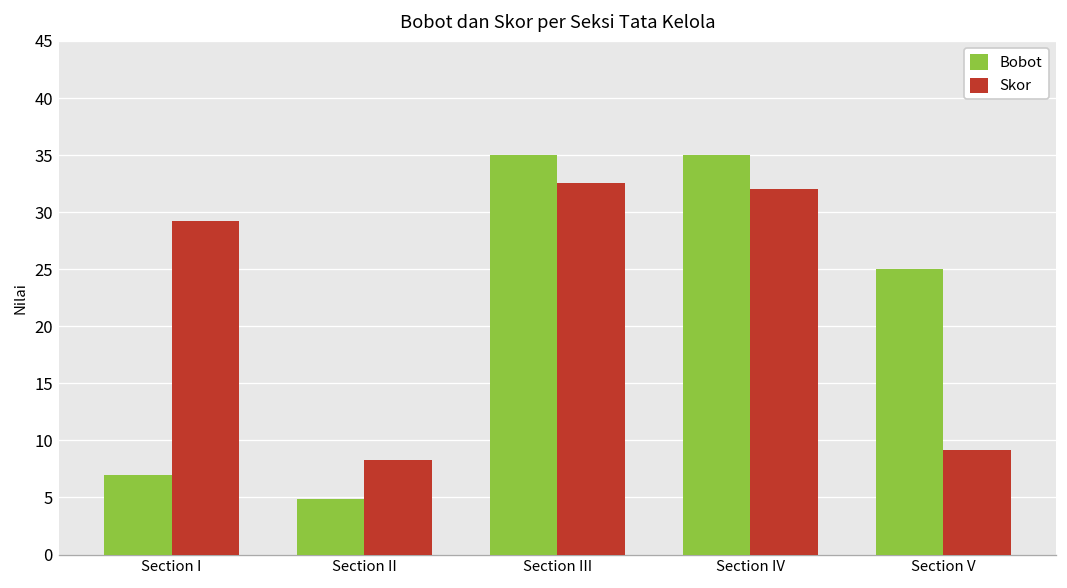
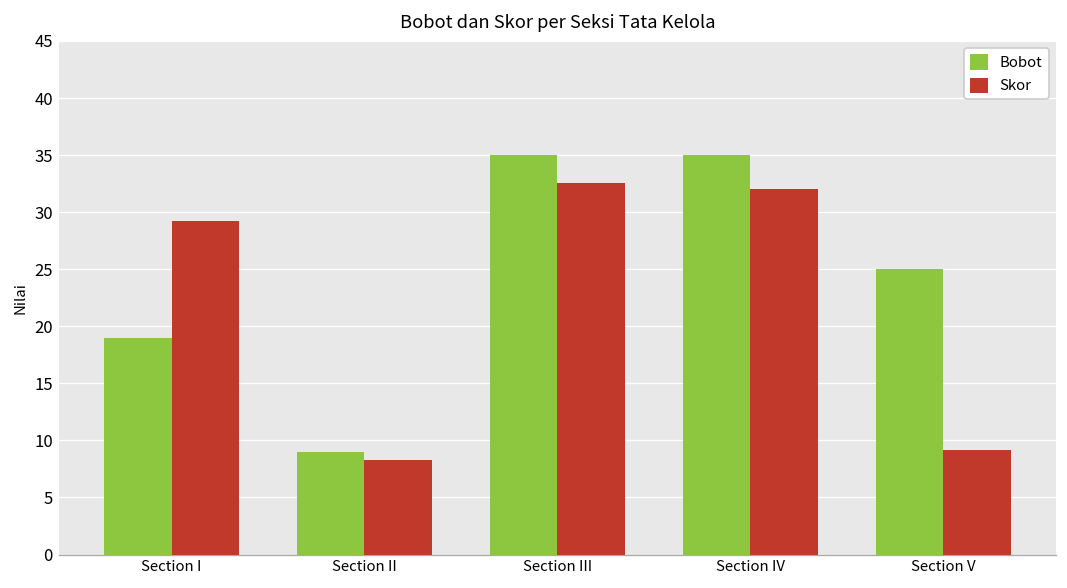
  {
    "Bobot": {
-     "Section I": 7,
-     "Section II": 5,
+     "Section I": 19,
+     "Section II": 9,
      "Section III": 35,
      "Section IV": 35,
      "Section V": 25
    },
    "Skor": {
      "Section I": 29,
      "Section II": 8,
      "Section III": 33,
      "Section IV": 32,
      "Section V": 9
    }
  }
